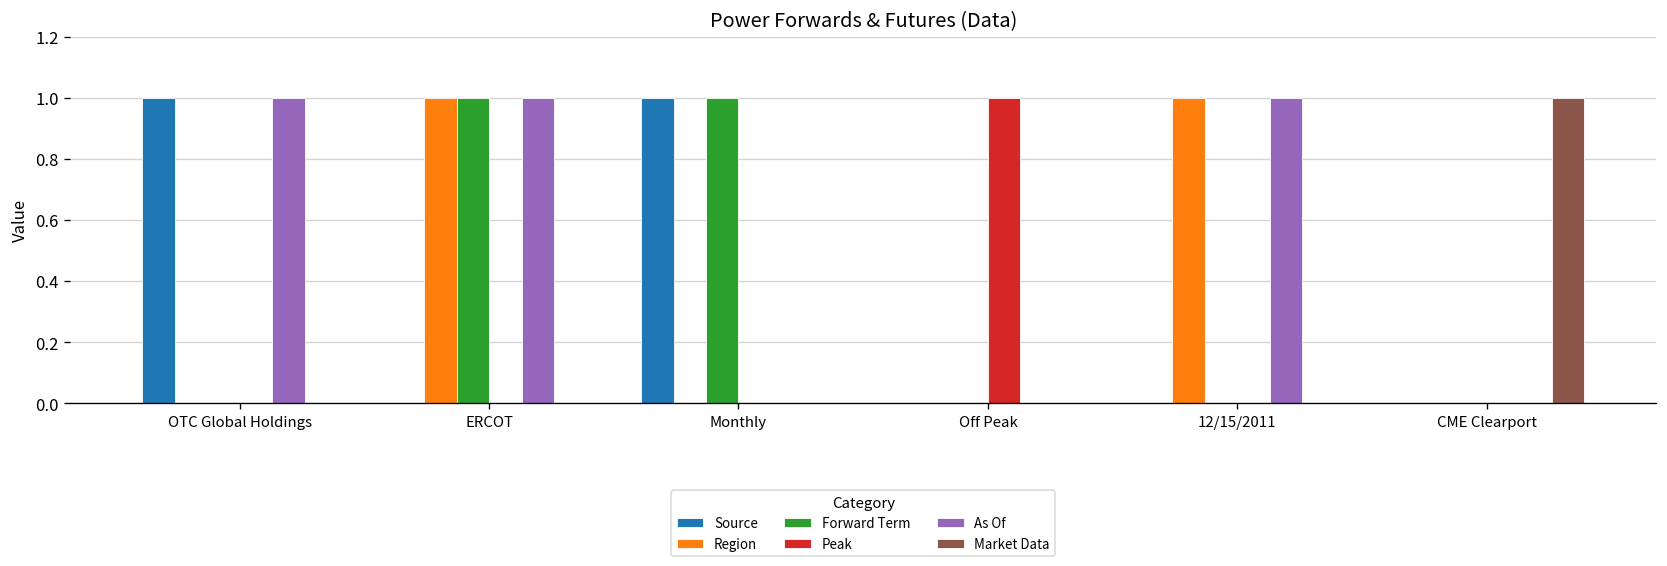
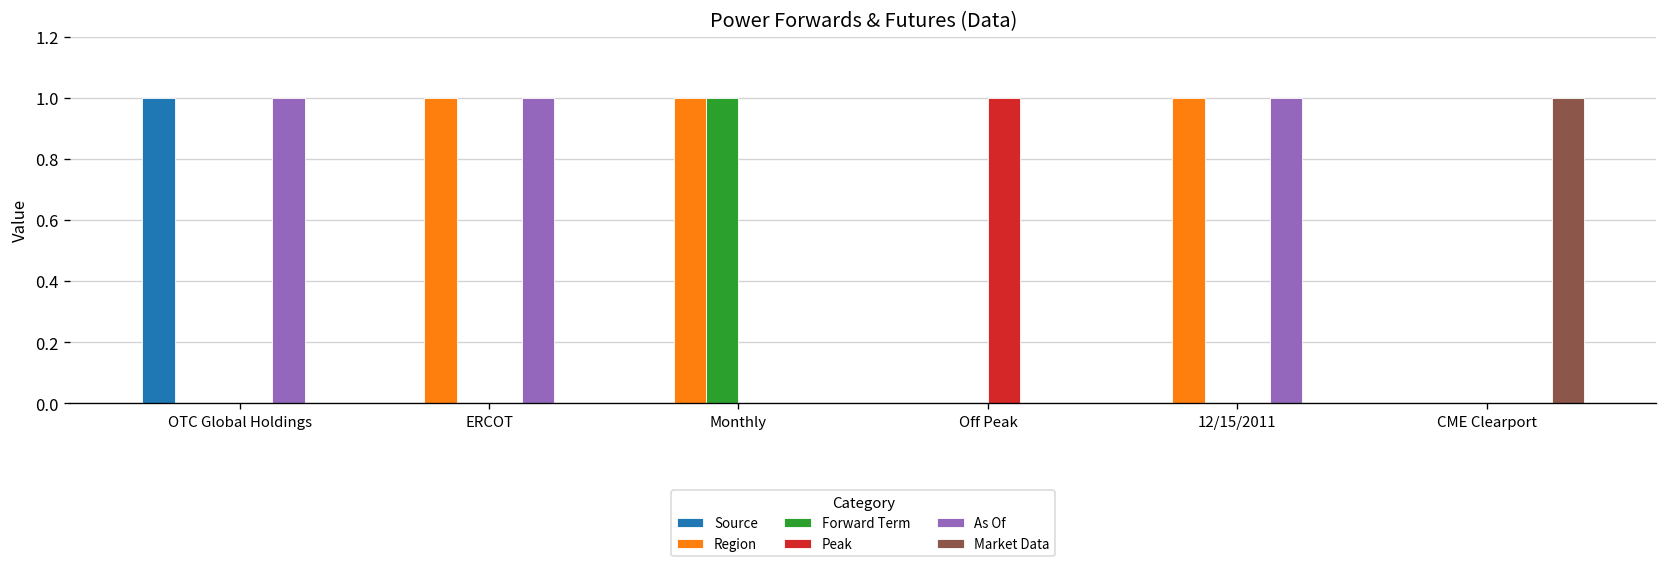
  {
    "Source": {
      "OTC Global Holdings": 1,
      "ERCOT": 0,
-     "Monthly": 1,
+     "Monthly": 0,
      "Off Peak": 0,
      "12/15/2011": 0,
      "CME Clearport": 0
    },
    "Region": {
      "OTC Global Holdings": 0,
      "ERCOT": 1,
-     "Monthly": 0,
+     "Monthly": 1,
      "Off Peak": 0,
      "12/15/2011": 1,
      "CME Clearport": 0
    },
    "Forward Term": {
      "OTC Global Holdings": 0,
-     "ERCOT": 1,
+     "ERCOT": 0,
      "Monthly": 1,
      "Off Peak": 0,
      "12/15/2011": 0,
      "CME Clearport": 0
    },
    "Peak": {
      "OTC Global Holdings": 0,
      "ERCOT": 0,
      "Monthly": 0,
      "Off Peak": 1,
      "12/15/2011": 0,
      "CME Clearport": 0
    },
    "As Of": {
      "OTC Global Holdings": 1,
      "ERCOT": 1,
      "Monthly": 0,
      "Off Peak": 0,
      "12/15/2011": 1,
      "CME Clearport": 0
    },
    "Market Data": {
      "OTC Global Holdings": 0,
      "ERCOT": 0,
      "Monthly": 0,
      "Off Peak": 0,
      "12/15/2011": 0,
      "CME Clearport": 1
    }
  }
